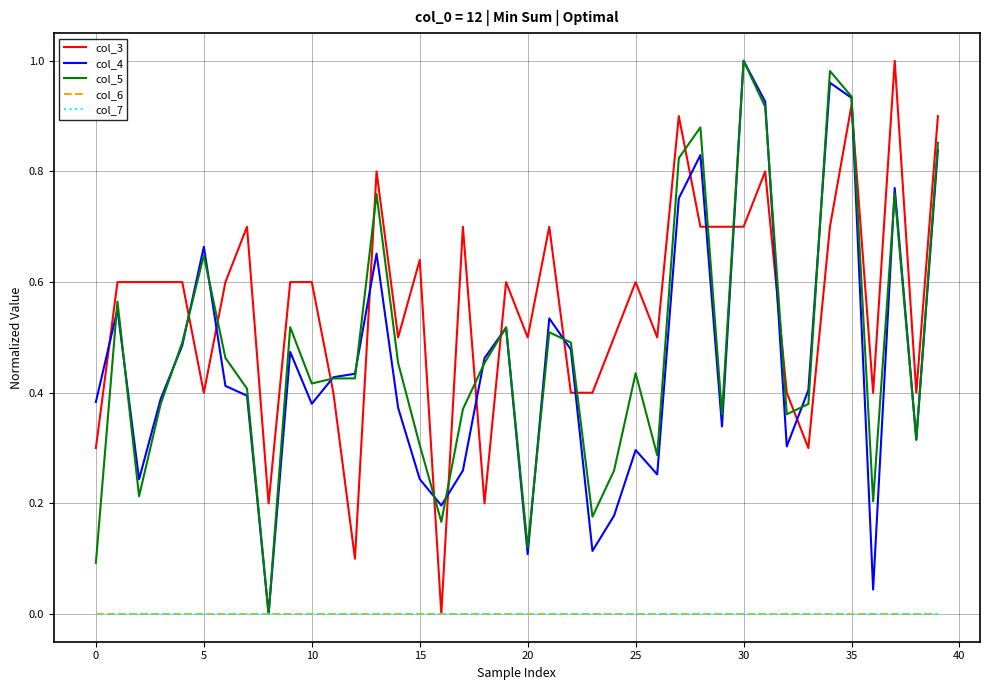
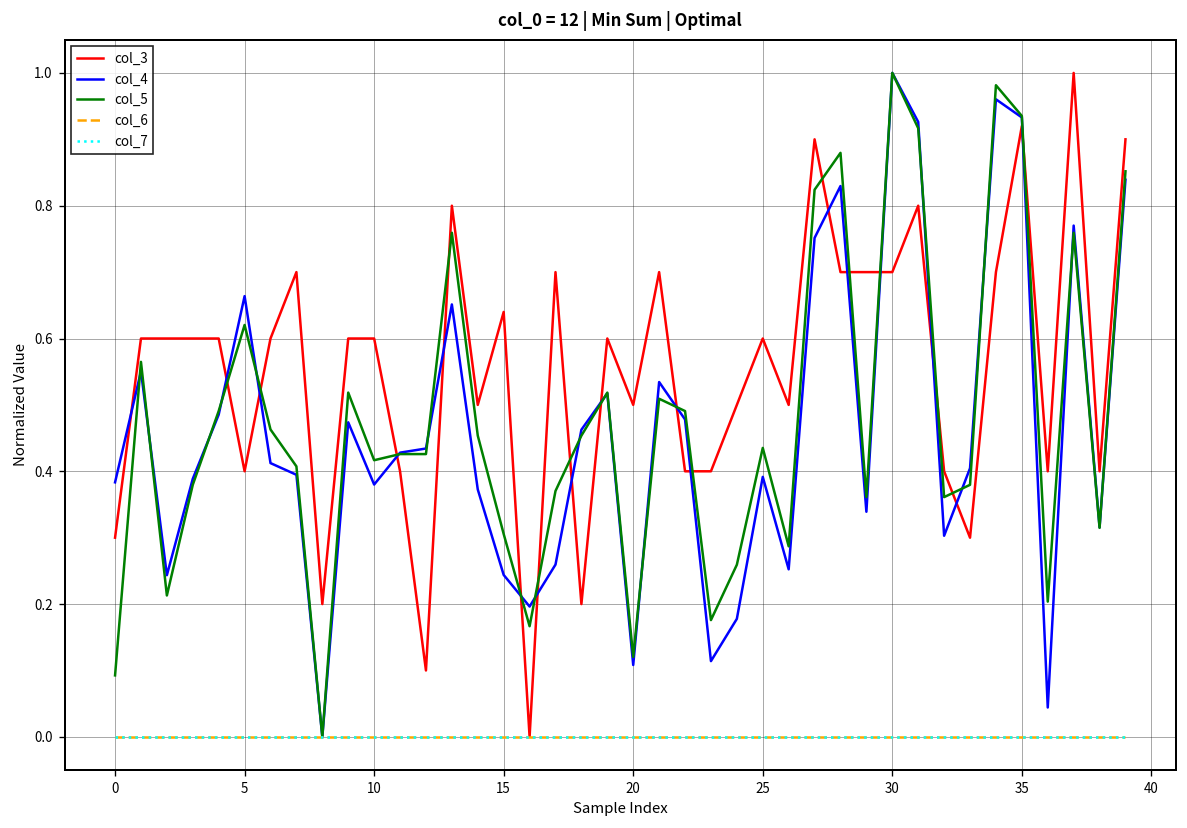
  {
    "col_3": {
      "0": 0.30,
      "5": 0.40,
      "10": 0.60,
      "15": 0.64,
      "20": 0.50,
      "25": 0.60,
      "30": 0.70,
      "35": 0.92
    },
    "col_4": {
      "0": 0.38,
      "5": 0.66,
      "10": 0.38,
      "15": 0.24,
      "20": 0.11,
-     "25": 0.30
+     "25": 0.39
    },
    "col_5": {
      "0": 0.09,
-     "5": 0.65,
+     "5": 0.62,
      "10": 0.42,
      "15": 0.31,
      "20": 0.12,
      "25": 0.44
    },
    "col_7": {
      "0": 0.00,
      "5": 0.00,
      "10": 0.00,
      "15": 0.00,
      "20": 0.00,
      "25": 0.00,
      "30": 0.00,
      "35": 0.00
    }
  }
